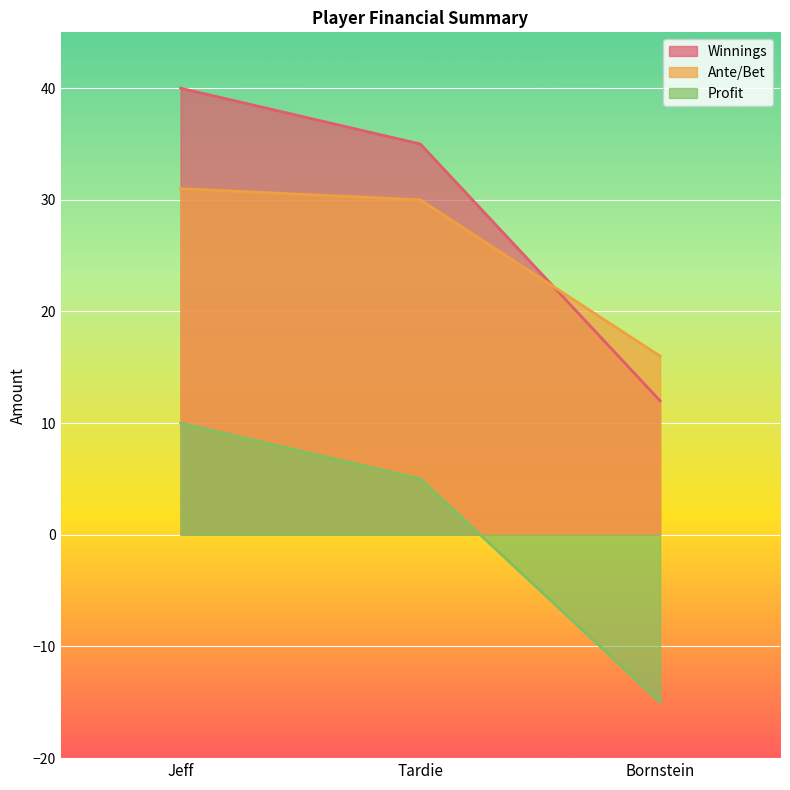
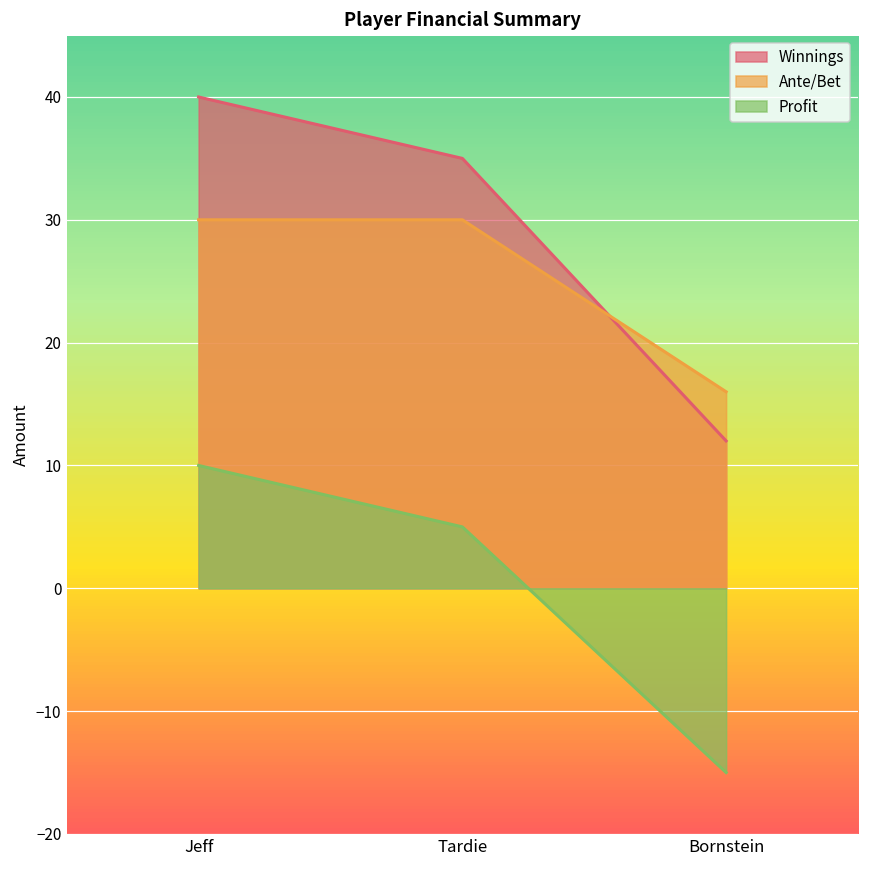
  {
    "Winnings": {
      "Jeff": 40,
      "Tardie": 35,
      "Bornstein": 12
    },
    "Ante/Bet": {
-     "Jeff": 31,
+     "Jeff": 30,
      "Tardie": 30,
      "Bornstein": 16
    }
  }
